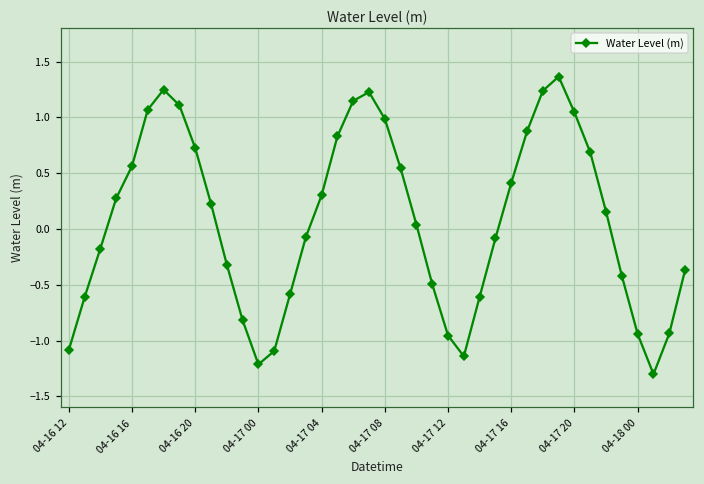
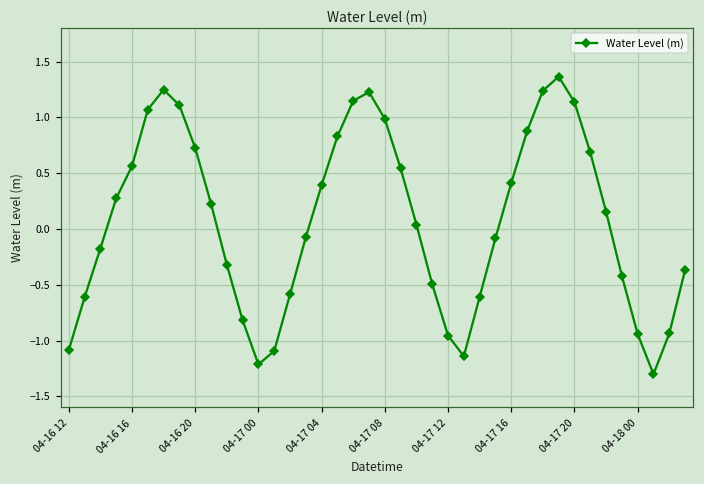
  {
    "04-16 12": -1.09,
    "04-16 16": 0.56,
    "04-16 20": 0.73,
    "04-17 00": -1.21,
-   "04-17 04": 0.30,
+   "04-17 04": 0.39,
    "04-17 08": 0.99,
    "04-17 12": -0.96,
    "04-17 16": 0.41,
-   "04-17 20": 1.04,
+   "04-17 20": 1.14,
    "04-18 00": -0.94
  }
